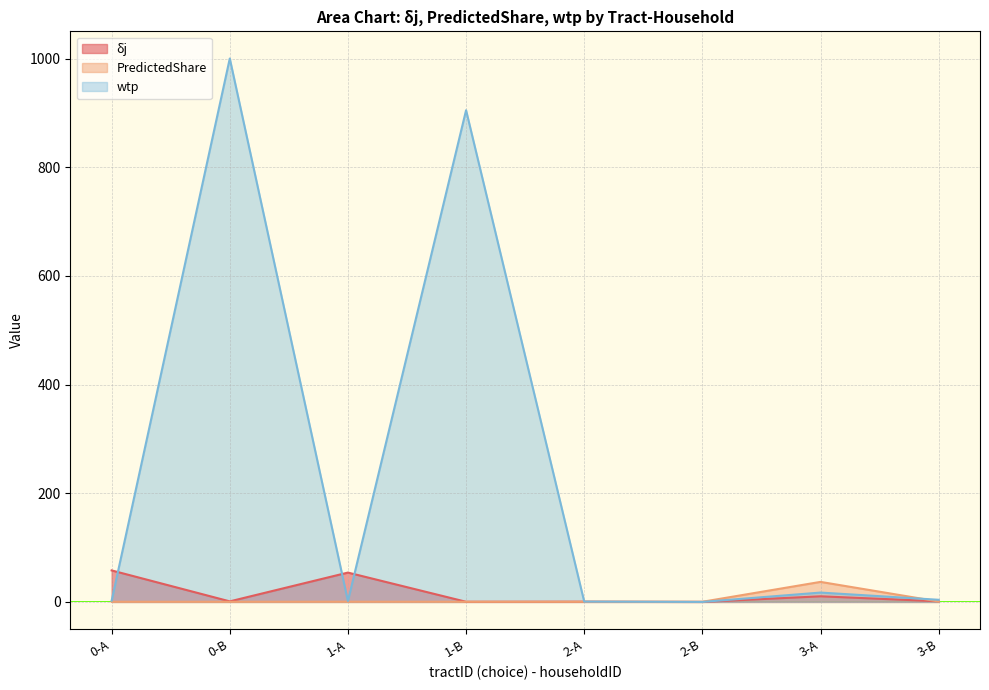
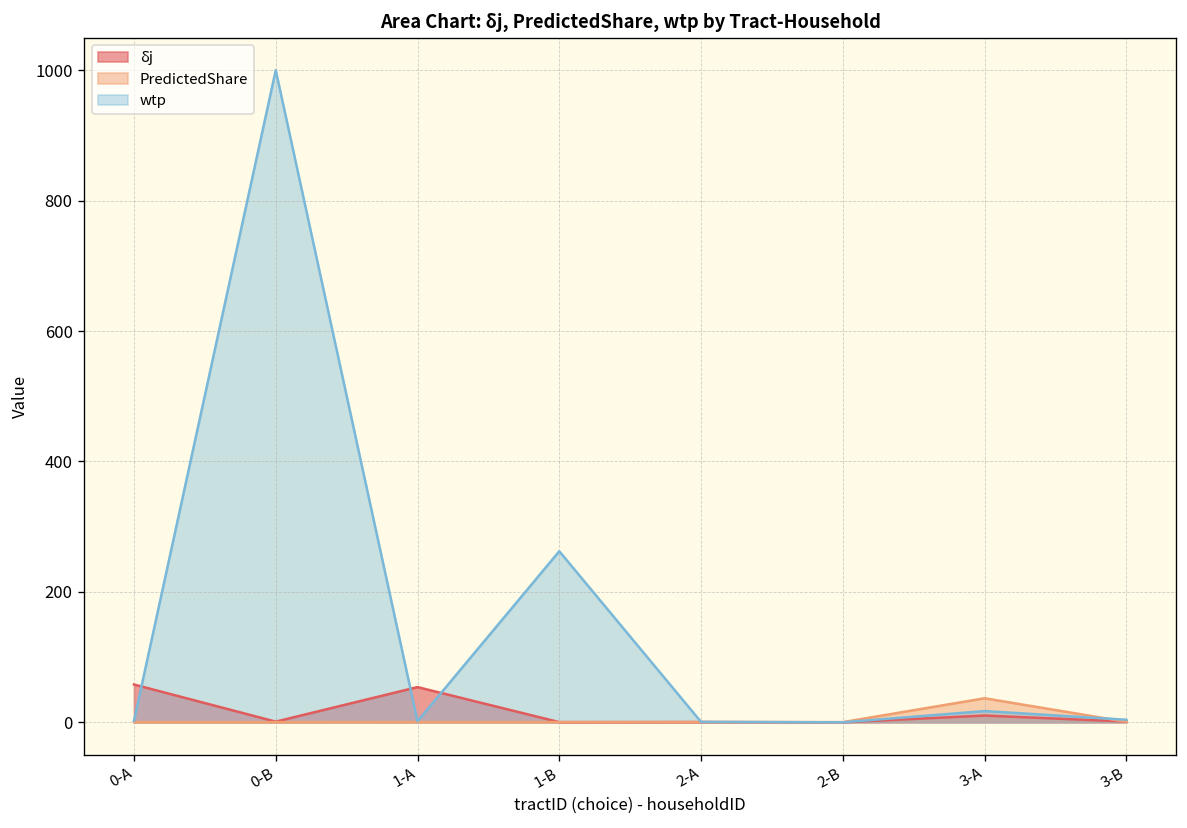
  {
    "δj": {
      "0-A": 60,
      "1-A": 50,
      "3-A": 10
    },
    "PredictedShare": {
      "3-A": 40
    },
    "wtp": {
      "0-B": 1000,
-     "1-B": 900,
+     "1-B": 260,
      "3-A": 20
    }
  }
